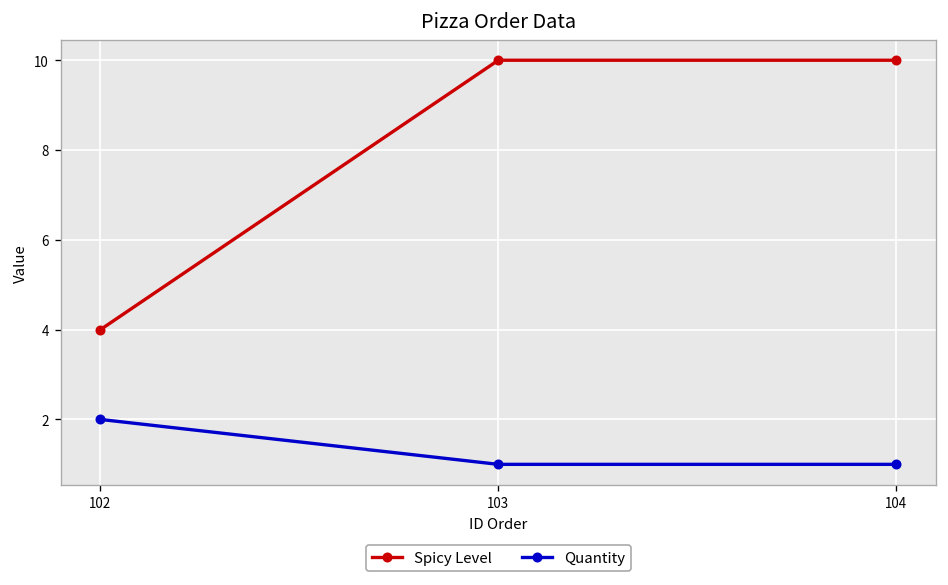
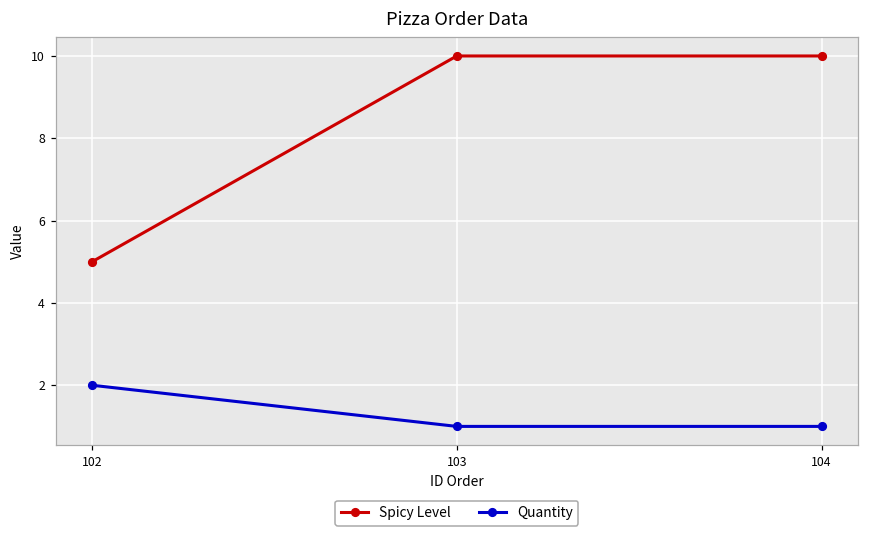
  {
    "Spicy Level": {
-     "102": 4,
+     "102": 5,
      "103": 10,
      "104": 10
    },
    "Quantity": {
      "102": 2,
      "103": 1,
      "104": 1
    }
  }
